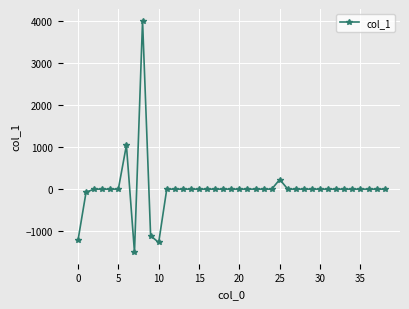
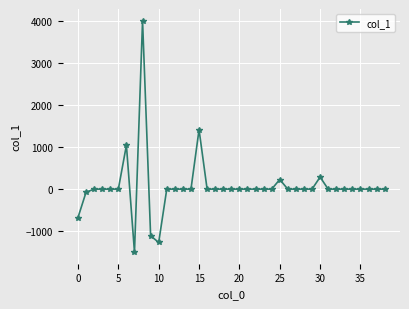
  {
-   "0": -1200,
+   "0": -700,
    "5": 0,
    "10": -1300,
-   "15": 0,
+   "15": 1400,
    "20": 0,
    "25": 200,
-   "30": 0,
+   "30": 300,
    "35": 0
  }
